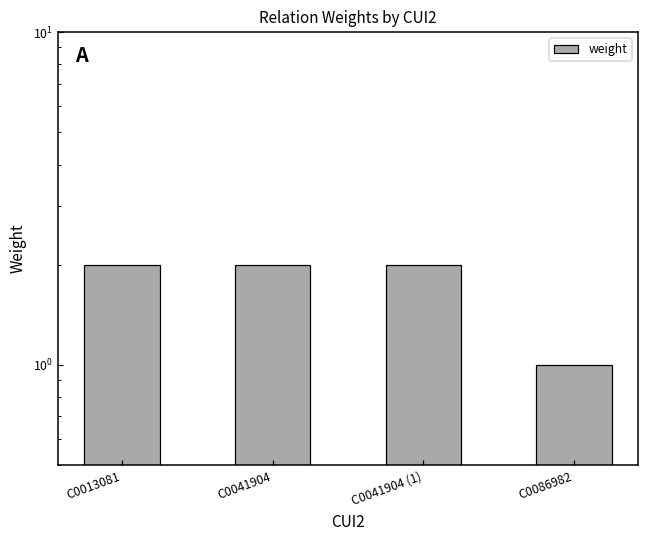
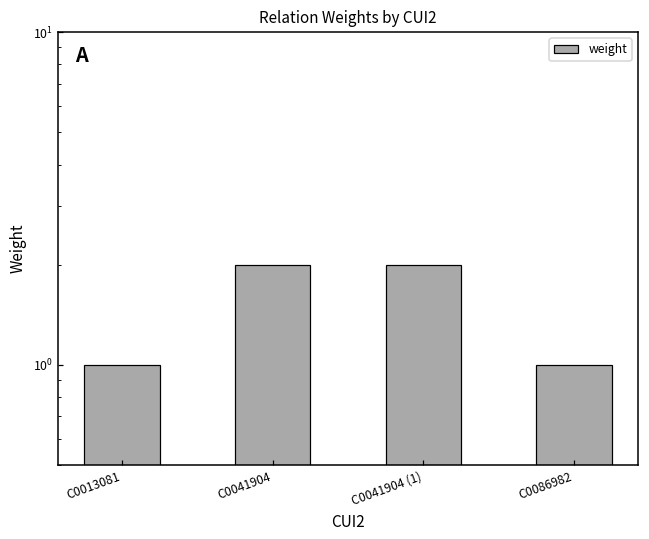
  {
-   "C0013081": 2,
+   "C0013081": 1,
    "C0041904": 2,
    "C0041904 (1)": 2,
    "C0086982": 1
  }
